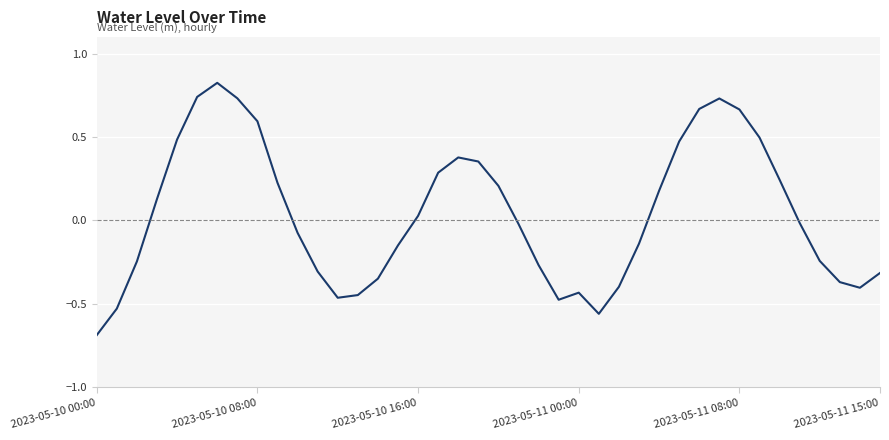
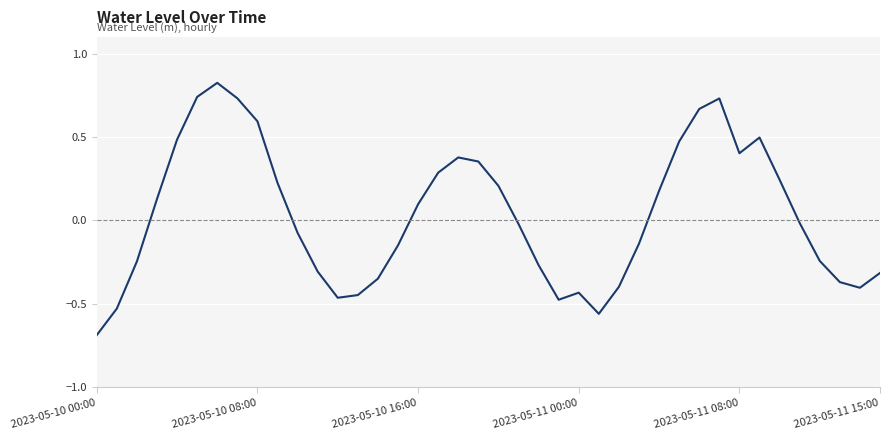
  {
    "2023-05-10 00:00": -0.69,
    "2023-05-10 08:00": 0.59,
-   "2023-05-10 16:00": 0.03,
+   "2023-05-10 16:00": 0.10,
    "2023-05-11 00:00": -0.43,
-   "2023-05-11 08:00": 0.67,
+   "2023-05-11 08:00": 0.40,
    "2023-05-11 15:00": -0.31
  }
